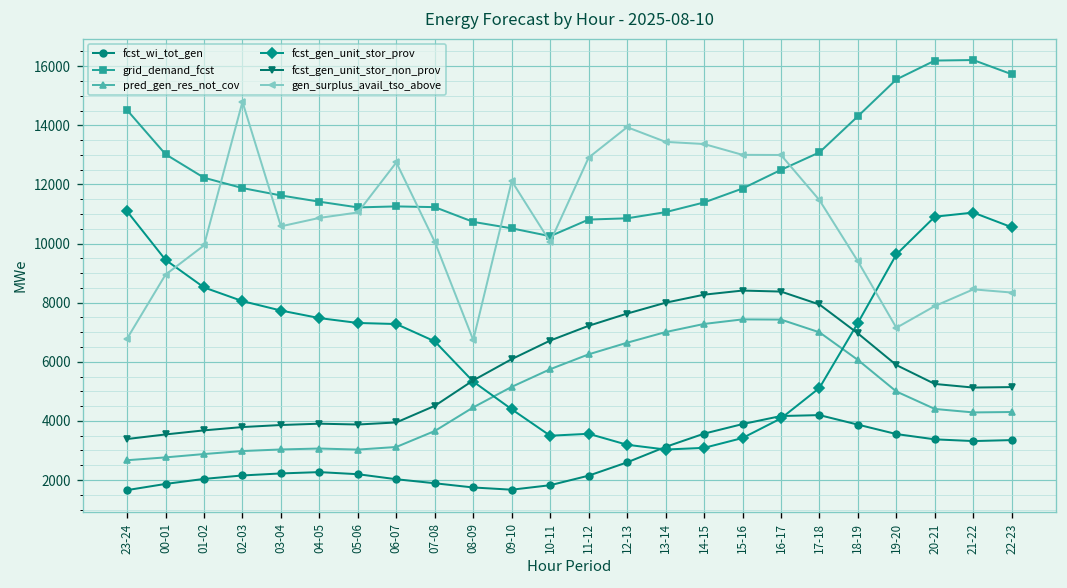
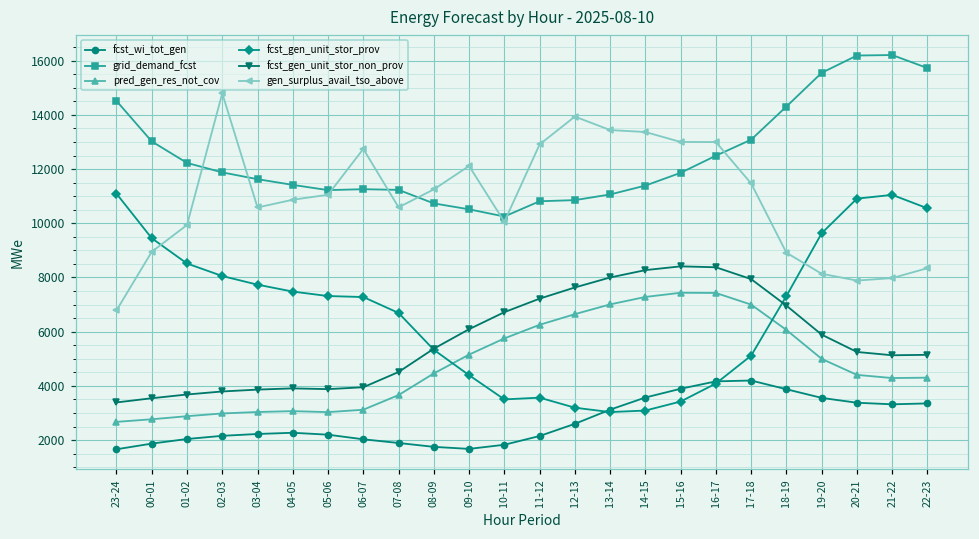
  {
    "gen_surplus_avail_tso_above": {
      "23-24": 6800,
      "00-01": 8900,
      "01-02": 9900,
      "02-03": 14800,
      "03-04": 10600,
      "04-05": 10900,
      "05-06": 11100,
      "06-07": 12700,
-     "07-08": 10100,
-     "08-09": 6700,
+     "07-08": 10600,
+     "08-09": 11300,
      "09-10": 12100,
      "10-11": 10100,
      "11-12": 12900,
      "12-13": 13900,
      "13-14": 13400,
      "14-15": 13400,
      "15-16": 13000,
      "16-17": 13000,
      "17-18": 11500,
-     "18-19": 9400,
-     "19-20": 7200,
+     "18-19": 8900,
+     "19-20": 8100,
      "20-21": 7900,
-     "21-22": 8500,
+     "21-22": 8000,
      "22-23": 8300
    }
  }
